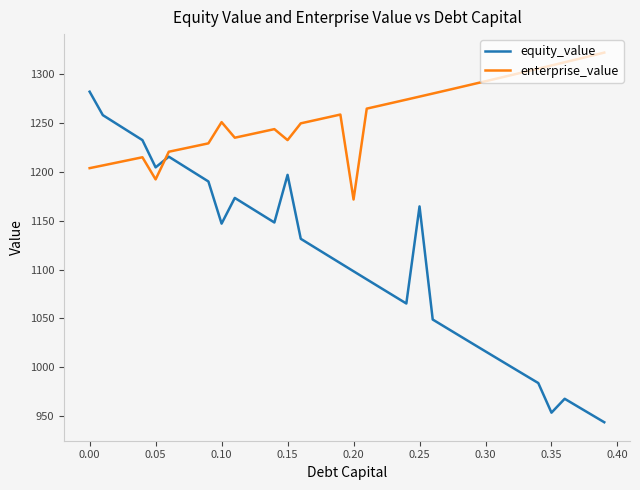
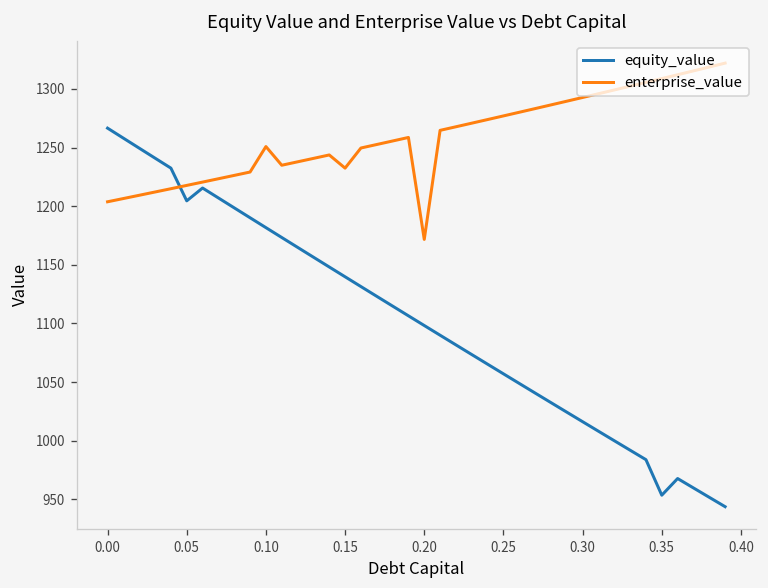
  {
    "equity_value": {
-     "0.00": 1280,
+     "0.00": 1270,
      "0.05": 1200,
-     "0.10": 1150,
-     "0.15": 1200,
+     "0.10": 1180,
+     "0.15": 1140,
      "0.20": 1100,
-     "0.25": 1160,
+     "0.25": 1060,
      "0.30": 1020,
      "0.35": 950
    },
    "enterprise_value": {
      "0.00": 1200,
-     "0.05": 1190,
+     "0.05": 1220,
      "0.10": 1250,
      "0.15": 1230,
      "0.20": 1170,
      "0.25": 1280
    }
  }
